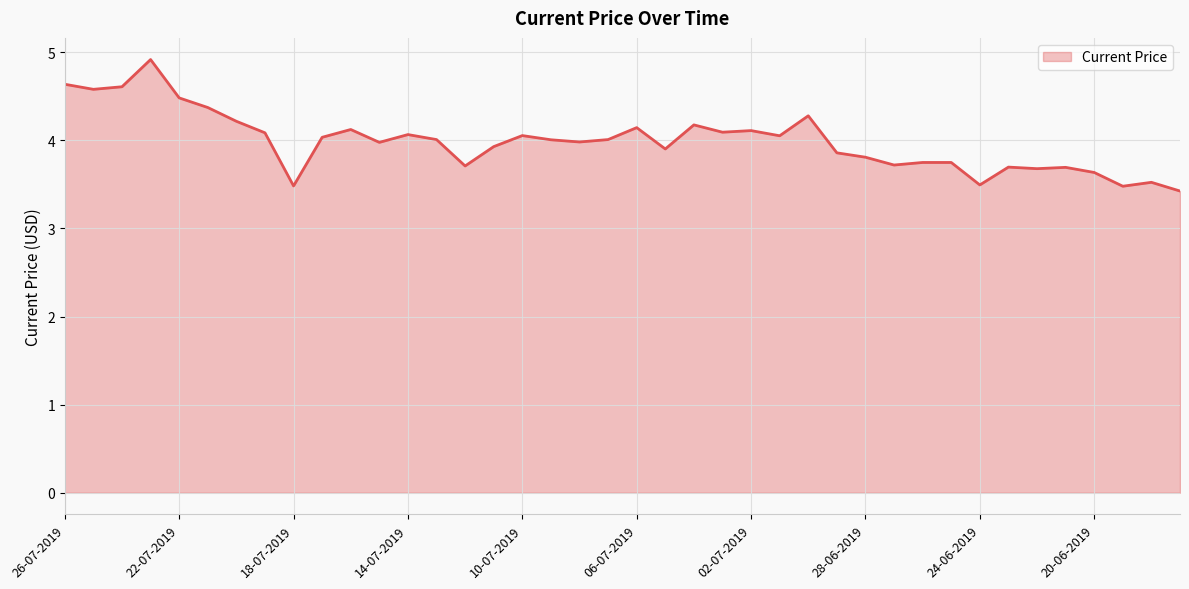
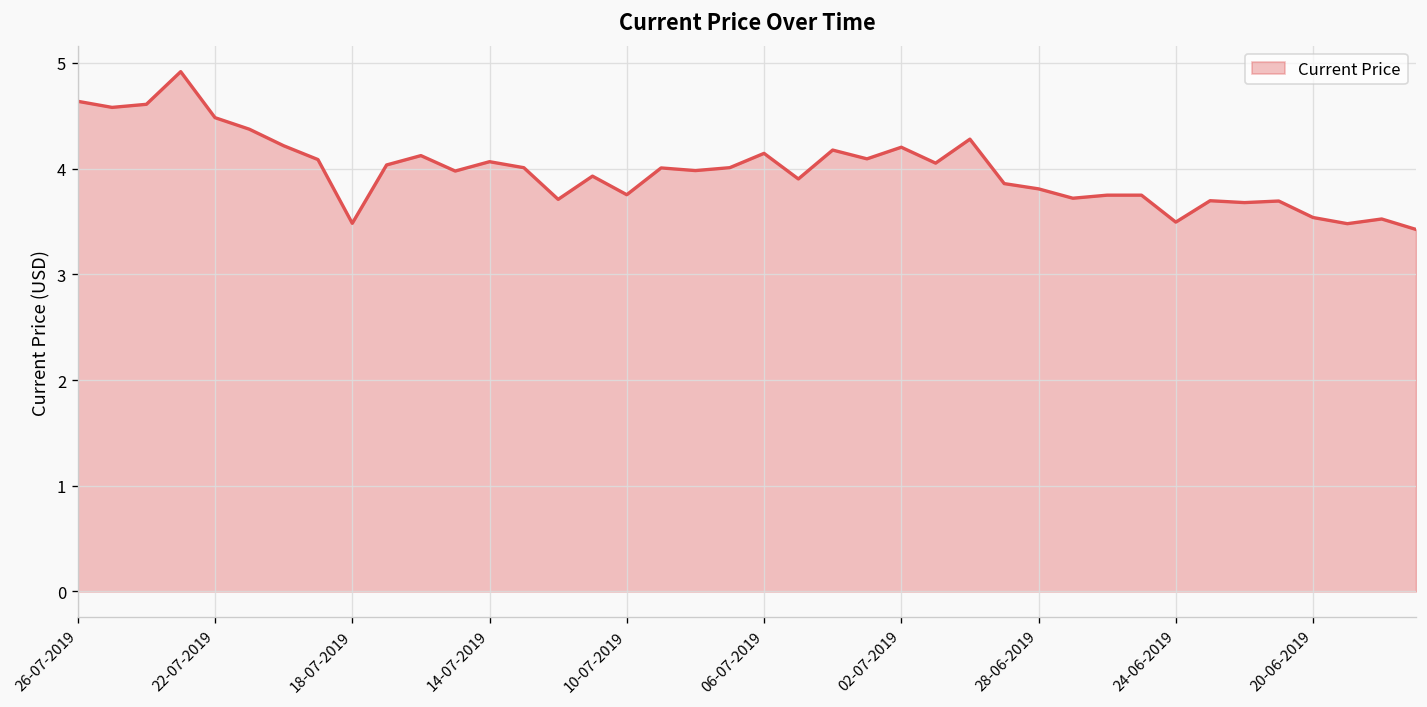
  {
    "26-07-2019": 4.6,
    "22-07-2019": 4.5,
    "18-07-2019": 3.5,
    "14-07-2019": 4.1,
-   "10-07-2019": 4.1,
+   "10-07-2019": 3.8,
    "06-07-2019": 4.1,
-   "02-07-2019": 4.1,
+   "02-07-2019": 4.2,
    "28-06-2019": 3.8,
    "24-06-2019": 3.5,
-   "20-06-2019": 3.6
+   "20-06-2019": 3.5
  }
